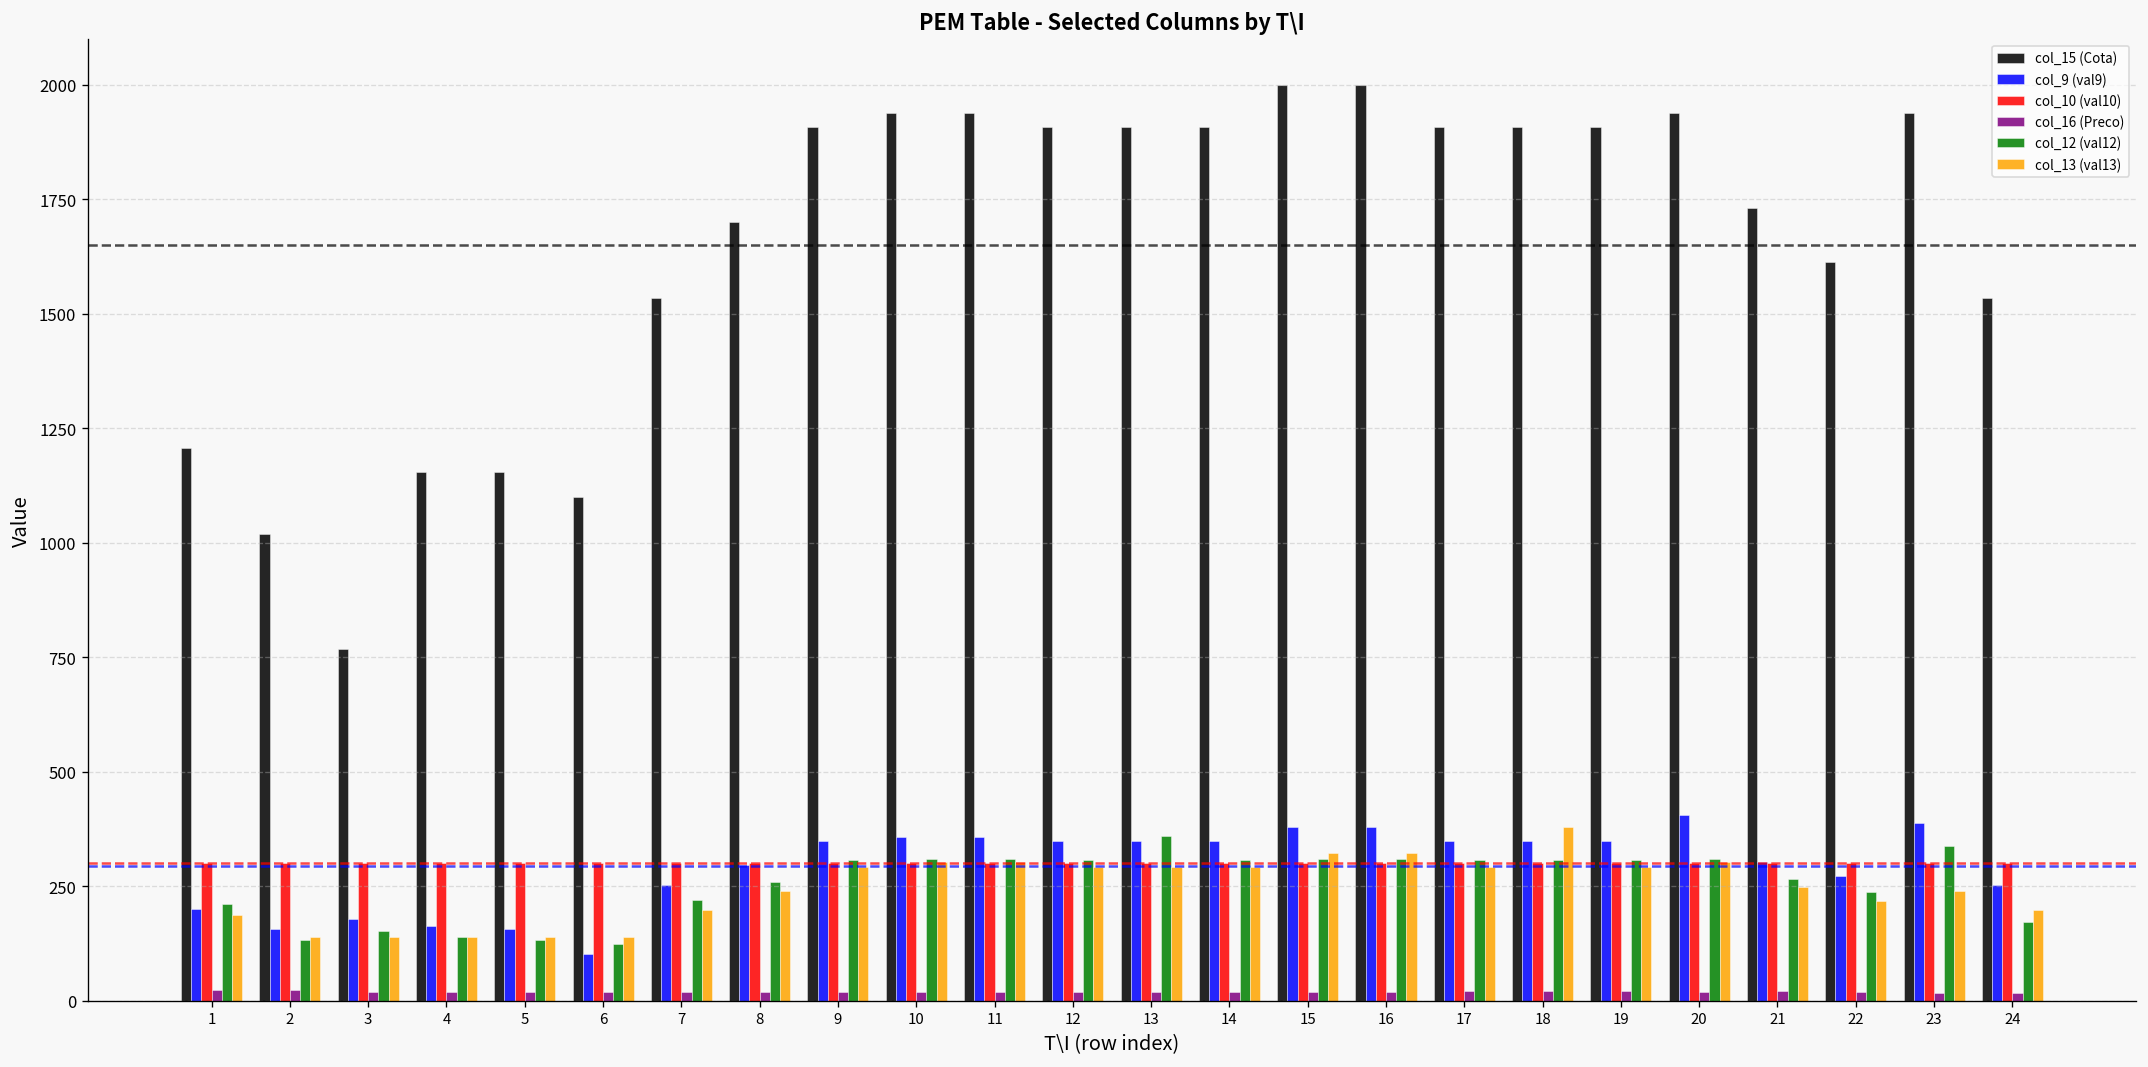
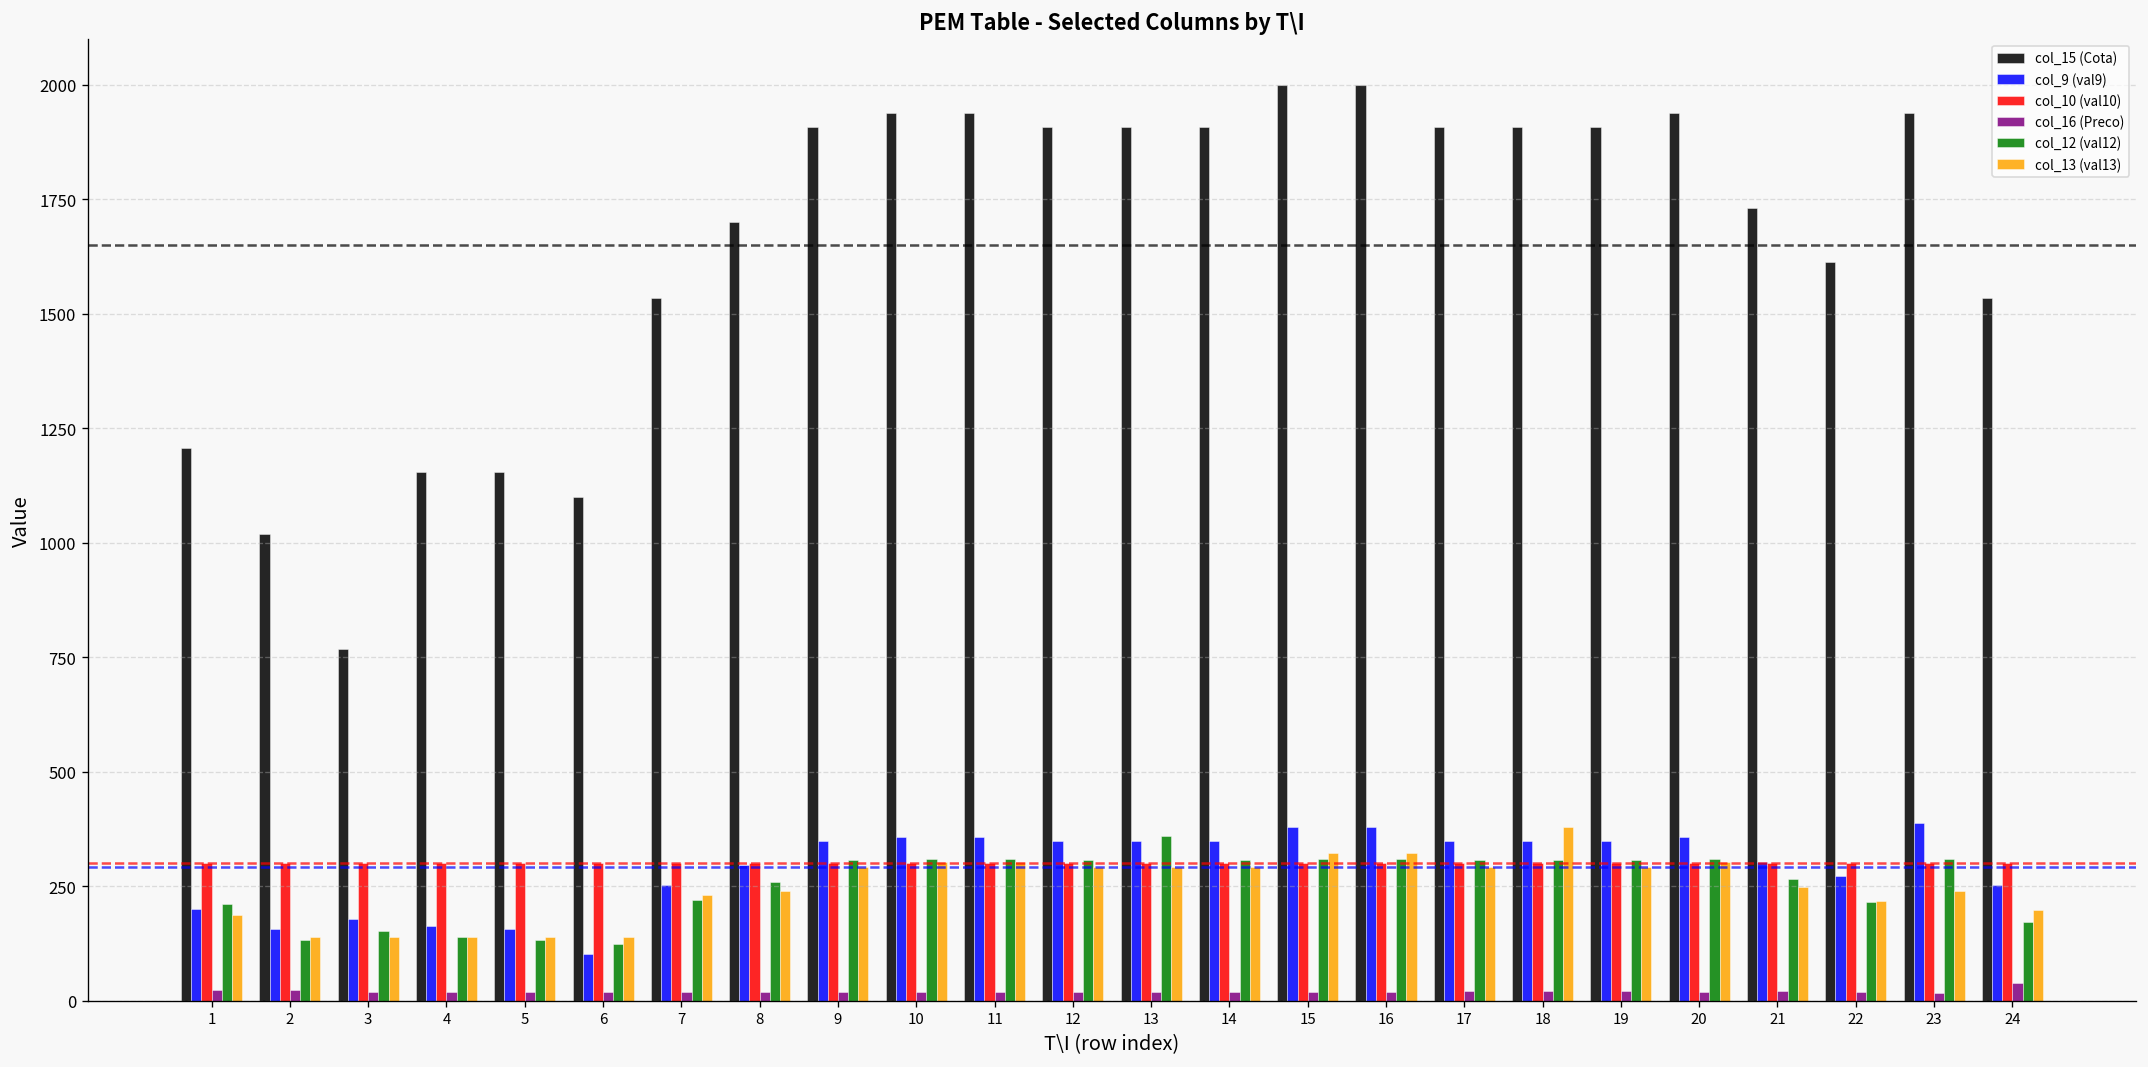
  {
    "col_15 (Cota)": {
      "1": 1210,
      "2": 1020,
      "3": 770,
      "4": 1150,
      "5": 1150,
      "6": 1100,
      "7": 1530,
      "8": 1700,
      "9": 1910,
      "10": 1940,
      "11": 1940,
      "12": 1910,
      "13": 1910,
      "14": 1910,
      "15": 2000,
      "16": 2000,
      "17": 1910,
      "18": 1910,
      "19": 1910,
      "20": 1940,
      "21": 1730,
      "22": 1610,
      "23": 1940,
      "24": 1530
    },
    "col_9 (val9)": {
      "1": 200,
      "2": 160,
      "3": 180,
      "4": 160,
      "5": 160,
      "6": 100,
      "7": 250,
      "8": 300,
      "9": 350,
      "10": 360,
      "11": 360,
      "12": 350,
      "13": 350,
      "14": 350,
      "15": 380,
      "16": 380,
      "17": 350,
      "18": 350,
      "19": 350,
-     "20": 400,
+     "20": 360,
      "21": 300,
      "22": 270,
      "23": 390,
      "24": 250
    },
    "col_10 (val10)": {
      "1": 300,
      "2": 300,
      "3": 300,
      "4": 300,
      "5": 300,
      "6": 300,
      "7": 300,
      "8": 300,
      "9": 300,
      "10": 300,
      "11": 300,
      "12": 300,
      "13": 300,
      "14": 300,
      "15": 300,
      "16": 300,
      "17": 300,
      "18": 300,
      "19": 300,
      "20": 300,
      "21": 300,
      "22": 300,
      "23": 300,
      "24": 300
    },
    "col_16 (Preco)": {
      "1": 20,
      "2": 20,
      "3": 20,
      "4": 20,
      "5": 20,
      "6": 20,
      "7": 20,
      "8": 20,
      "9": 20,
      "10": 20,
      "11": 20,
      "12": 20,
      "13": 20,
      "14": 20,
      "15": 20,
      "16": 20,
      "17": 20,
      "18": 20,
      "19": 20,
      "20": 20,
      "21": 20,
      "22": 20,
      "23": 20,
-     "24": 20
+     "24": 40
    },
    "col_12 (val12)": {
      "1": 210,
      "2": 130,
      "3": 150,
      "4": 140,
      "5": 130,
      "6": 120,
      "7": 220,
      "8": 260,
      "9": 310,
      "10": 310,
      "11": 310,
      "12": 310,
      "13": 360,
      "14": 310,
      "15": 310,
      "16": 310,
      "17": 310,
      "18": 310,
      "19": 310,
      "20": 310,
      "21": 270,
-     "22": 240,
-     "23": 340,
+     "22": 220,
+     "23": 310,
      "24": 170
    },
    "col_13 (val13)": {
      "1": 190,
      "2": 140,
      "3": 140,
      "4": 140,
      "5": 140,
      "6": 140,
-     "7": 200,
+     "7": 230,
      "8": 240,
      "9": 290,
      "10": 300,
      "11": 300,
      "12": 290,
      "13": 290,
      "14": 290,
      "15": 320,
      "16": 320,
      "17": 290,
      "18": 380,
      "19": 290,
      "20": 300,
      "21": 250,
      "22": 220,
      "23": 240,
      "24": 200
    }
  }
